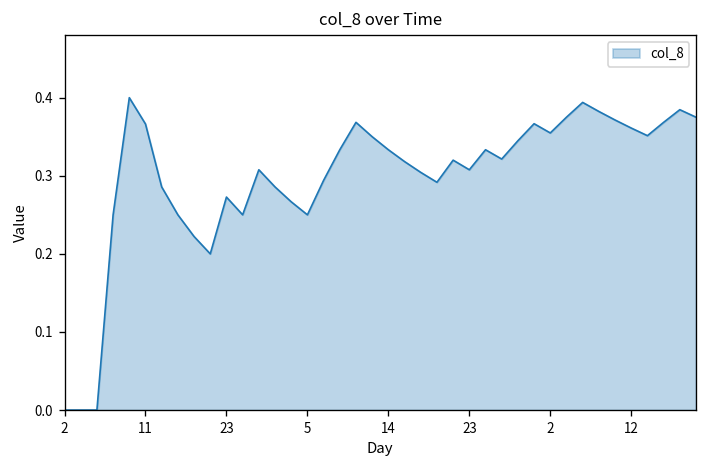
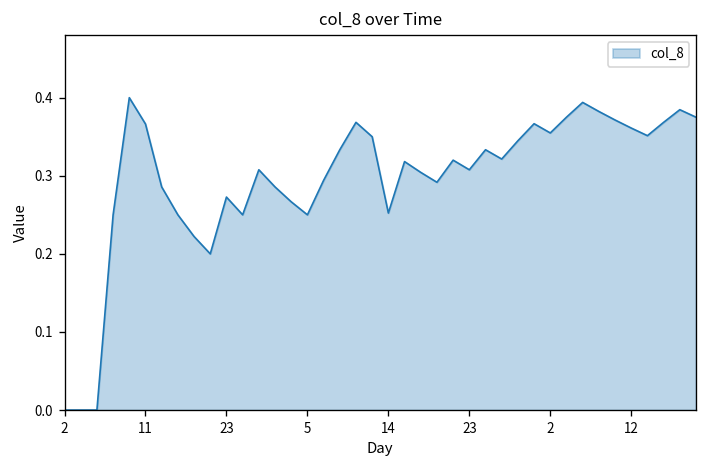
  {
    "11": 0.37,
    "5": 0.25,
-   "14": 0.33,
+   "14": 0.25,
    "12": 0.36
  }
